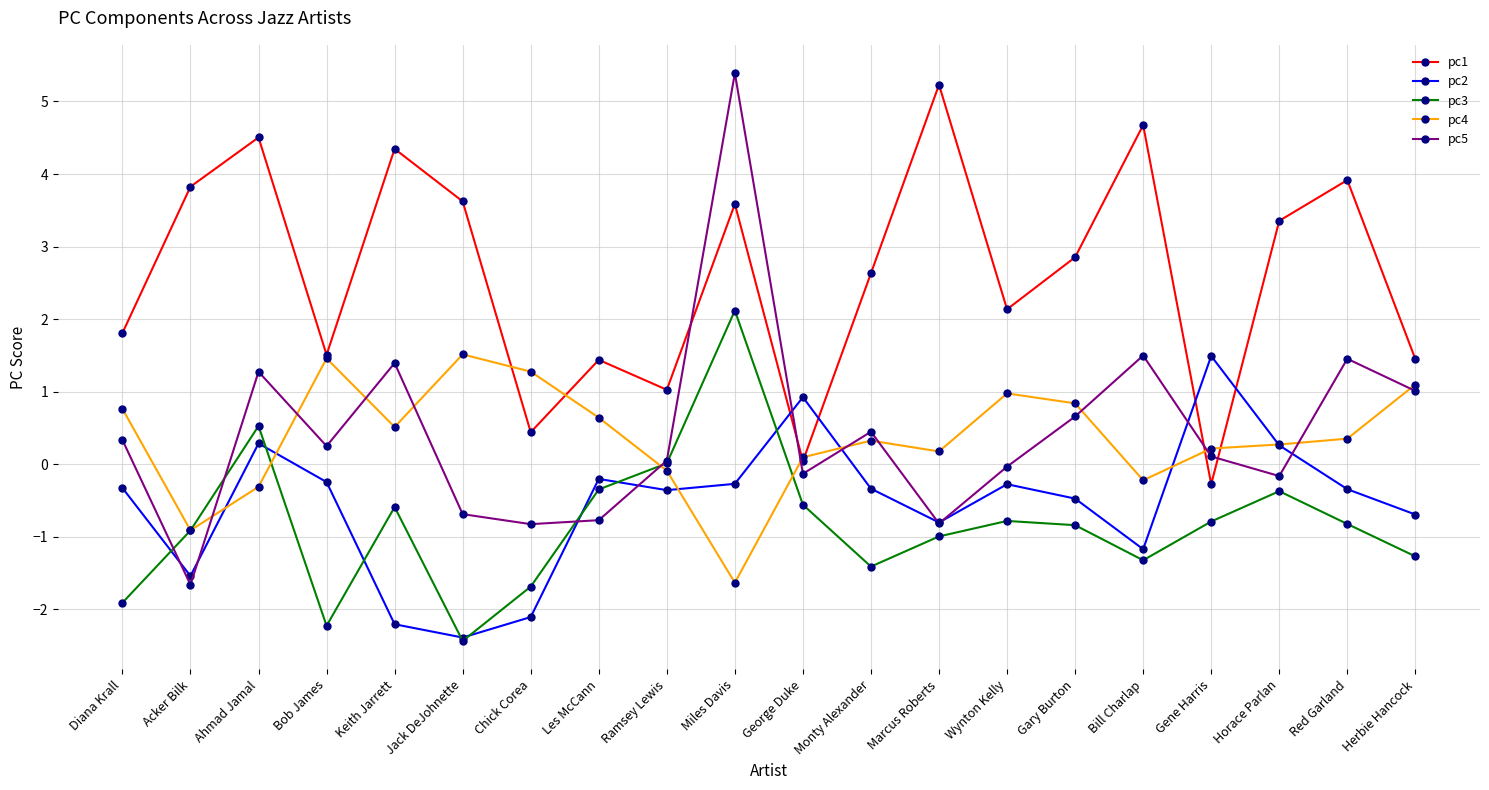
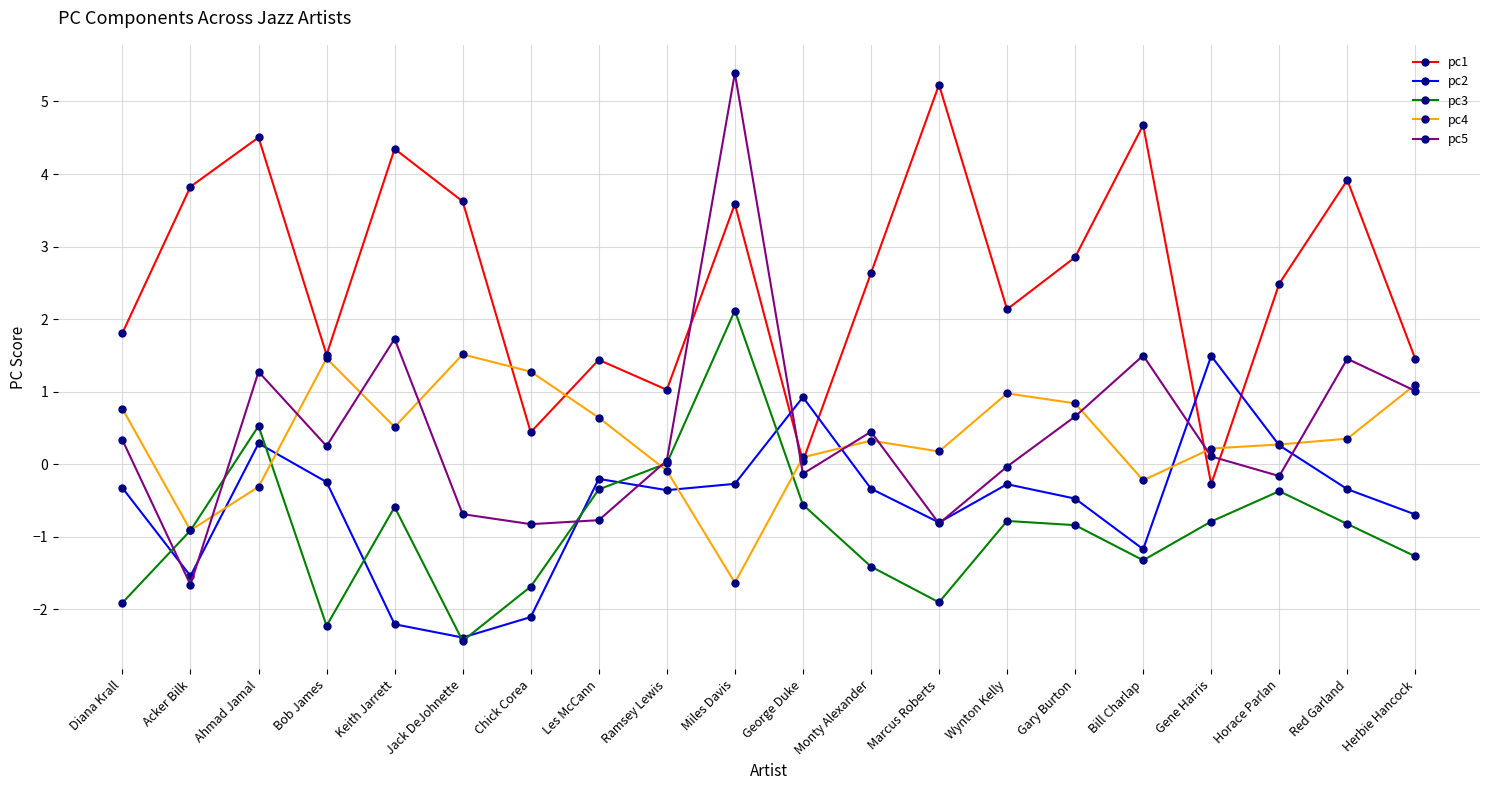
  {
    "pc1": {
      "Diana Krall": 1.8,
      "Acker Bilk": 3.8,
      "Ahmad Jamal": 4.5,
      "Bob James": 1.5,
      "Keith Jarrett": 4.3,
      "Jack DeJohnette": 3.6,
      "Chick Corea": 0.4,
      "Les McCann": 1.4,
      "Ramsey Lewis": 1.0,
      "Miles Davis": 3.6,
      "George Duke": 0.0,
      "Monty Alexander": 2.6,
      "Marcus Roberts": 5.2,
      "Wynton Kelly": 2.1,
      "Gary Burton": 2.9,
      "Bill Charlap": 4.7,
      "Gene Harris": -0.3,
-     "Horace Parlan": 3.4,
+     "Horace Parlan": 2.5,
      "Red Garland": 3.9,
      "Herbie Hancock": 1.5
    },
    "pc2": {
      "Diana Krall": -0.3,
      "Acker Bilk": -1.5,
      "Ahmad Jamal": 0.3,
      "Bob James": -0.2,
      "Keith Jarrett": -2.2,
      "Jack DeJohnette": -2.4,
      "Chick Corea": -2.1,
      "Les McCann": -0.2,
      "Ramsey Lewis": -0.4,
      "Miles Davis": -0.3,
      "George Duke": 0.9,
      "Monty Alexander": -0.3,
      "Wynton Kelly": -0.3,
      "Gary Burton": -0.5,
      "Bill Charlap": -1.2,
      "Gene Harris": 1.5,
      "Red Garland": -0.3,
      "Herbie Hancock": -0.7
    },
    "pc3": {
      "Diana Krall": -1.9,
      "Ahmad Jamal": 0.5,
      "Bob James": -2.2,
      "Keith Jarrett": -0.6,
      "Jack DeJohnette": -2.4,
      "Chick Corea": -1.7,
      "Les McCann": -0.3,
      "Ramsey Lewis": 0.0,
      "Miles Davis": 2.1,
      "George Duke": -0.6,
      "Monty Alexander": -1.4,
-     "Marcus Roberts": -1.0,
+     "Marcus Roberts": -1.9,
      "Wynton Kelly": -0.8,
      "Gary Burton": -0.8,
      "Bill Charlap": -1.3,
      "Gene Harris": -0.8,
      "Horace Parlan": -0.4,
      "Red Garland": -0.8,
      "Herbie Hancock": -1.3
    },
    "pc4": {
      "Diana Krall": 0.8,
      "Ahmad Jamal": -0.3,
      "Bob James": 1.5,
      "Keith Jarrett": 0.5,
      "Jack DeJohnette": 1.5,
      "Chick Corea": 1.3,
      "Les McCann": 0.6,
      "Ramsey Lewis": -0.1,
      "Miles Davis": -1.6,
      "George Duke": 0.1,
      "Monty Alexander": 0.3,
      "Marcus Roberts": 0.2,
      "Wynton Kelly": 1.0,
      "Gary Burton": 0.8,
      "Bill Charlap": -0.2,
      "Gene Harris": 0.2,
      "Red Garland": 0.4,
      "Herbie Hancock": 1.1
    },
    "pc5": {
      "Diana Krall": 0.3,
      "Acker Bilk": -1.7,
      "Ahmad Jamal": 1.3,
      "Bob James": 0.3,
-     "Keith Jarrett": 1.4,
+     "Keith Jarrett": 1.7,
      "Jack DeJohnette": -0.7,
      "Chick Corea": -0.8,
      "Les McCann": -0.8,
      "Ramsey Lewis": 0.1,
      "Miles Davis": 5.4,
      "George Duke": -0.1,
      "Monty Alexander": 0.4,
      "Wynton Kelly": 0.0,
      "Gary Burton": 0.7,
      "Bill Charlap": 1.5,
      "Gene Harris": 0.1,
      "Horace Parlan": -0.2,
      "Red Garland": 1.5,
      "Herbie Hancock": 1.0
    }
  }
